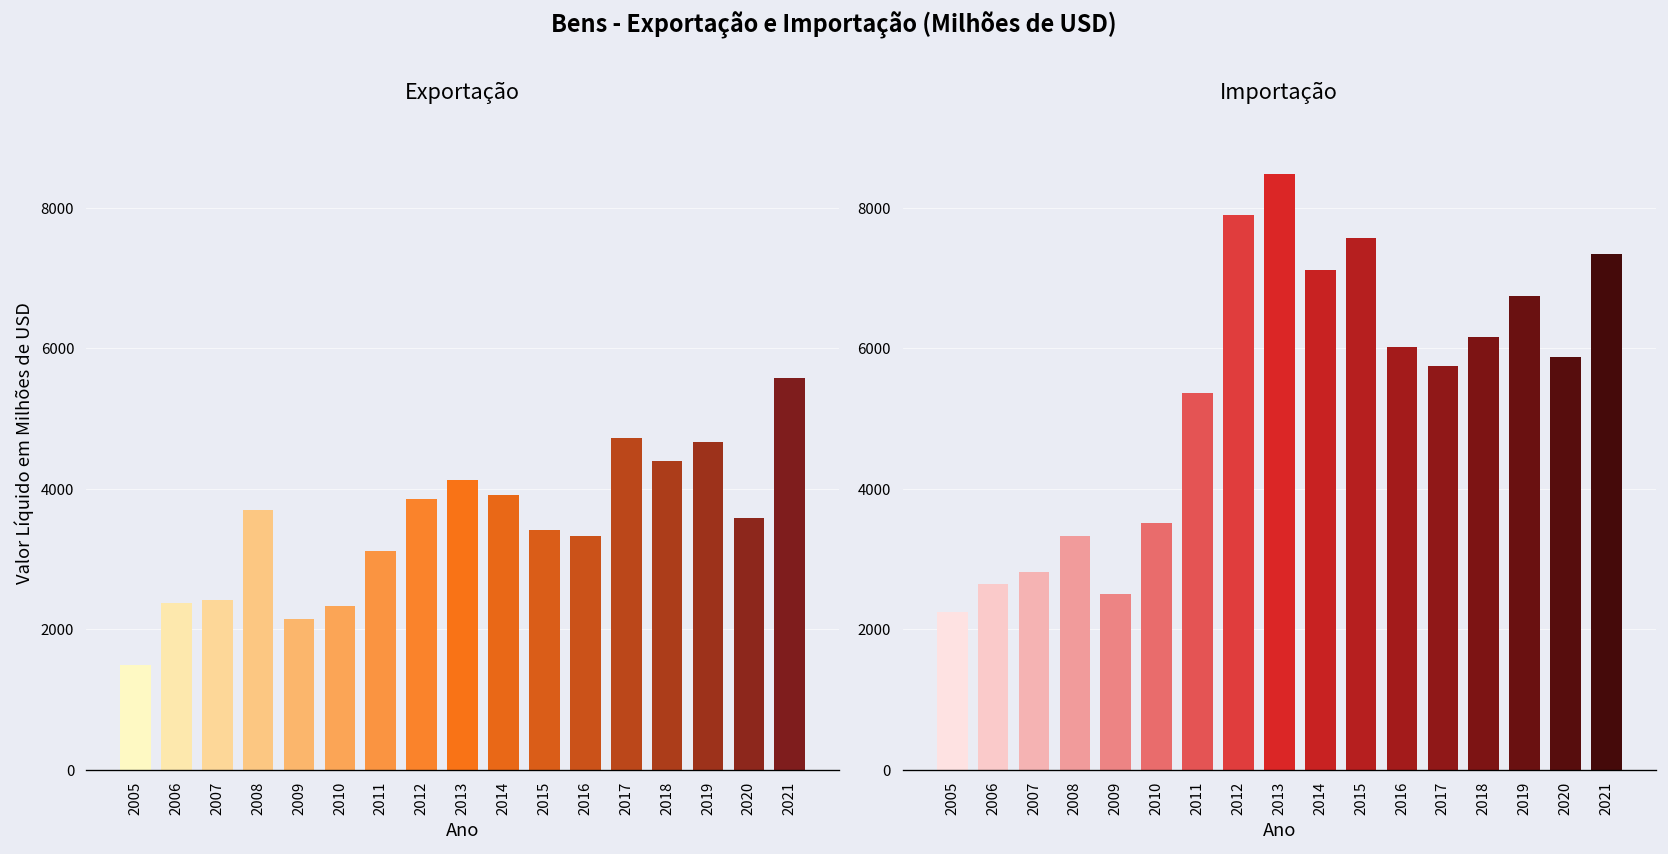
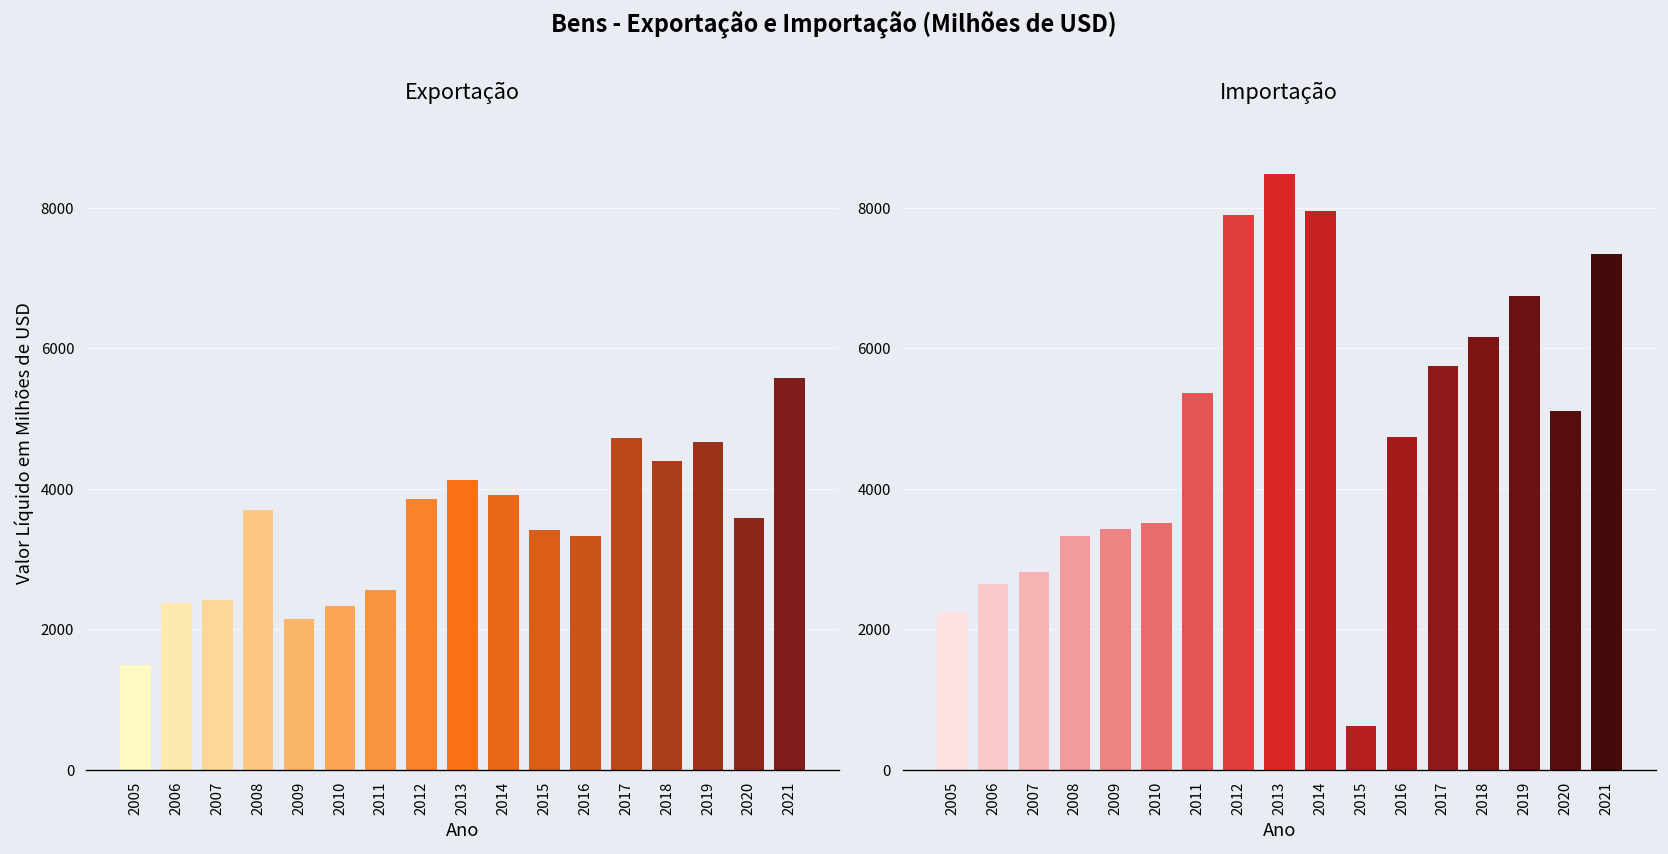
  {
    "Exportação": {
      "2005": 1500,
      "2006": 2400,
      "2007": 2400,
      "2008": 3700,
      "2009": 2100,
      "2010": 2300,
-     "2011": 3100,
+     "2011": 2600,
      "2012": 3900,
      "2013": 4100,
      "2014": 3900,
      "2015": 3400,
      "2016": 3300,
      "2017": 4700,
      "2018": 4400,
      "2019": 4700,
      "2020": 3600,
      "2021": 5600
    },
    "Importação": {
      "2005": 2200,
      "2006": 2600,
      "2007": 2800,
      "2008": 3300,
-     "2009": 2500,
+     "2009": 3400,
      "2010": 3500,
      "2011": 5400,
      "2012": 7900,
      "2013": 8500,
-     "2014": 7100,
-     "2015": 7600,
-     "2016": 6000,
+     "2014": 8000,
+     "2015": 600,
+     "2016": 4700,
      "2017": 5700,
      "2018": 6200,
      "2019": 6800,
-     "2020": 5900,
+     "2020": 5100,
      "2021": 7300
    }
  }
